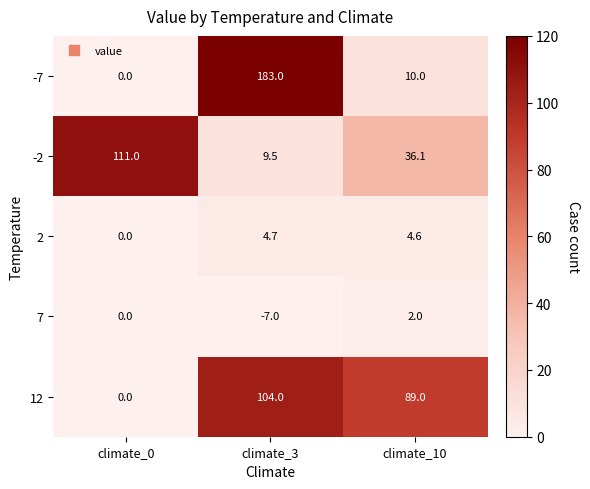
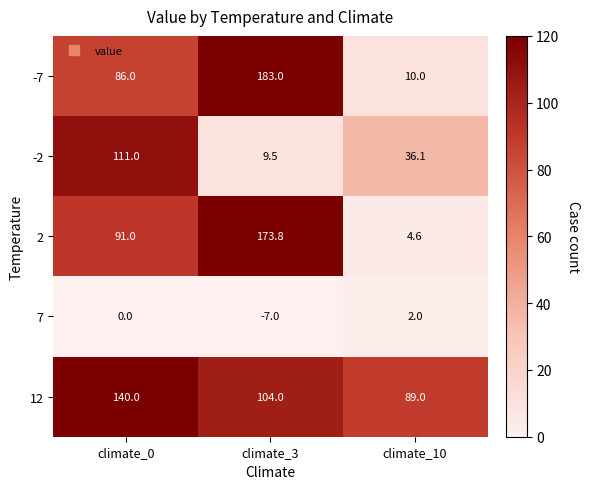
  {
    "-7": {
-     "climate_0": 0.0,
+     "climate_0": 86.0,
      "climate_3": 183.0,
      "climate_10": 10.0
    },
    "-2": {
      "climate_0": 111.0,
      "climate_3": 9.5,
      "climate_10": 36.1
    },
    "2": {
-     "climate_0": 0.0,
-     "climate_3": 4.7,
+     "climate_0": 91.0,
+     "climate_3": 173.8,
      "climate_10": 4.6
    },
    "7": {
      "climate_0": 0.0,
      "climate_3": -7.0,
      "climate_10": 2.0
    },
    "12": {
-     "climate_0": 0.0,
+     "climate_0": 140.0,
      "climate_3": 104.0,
      "climate_10": 89.0
    }
  }
